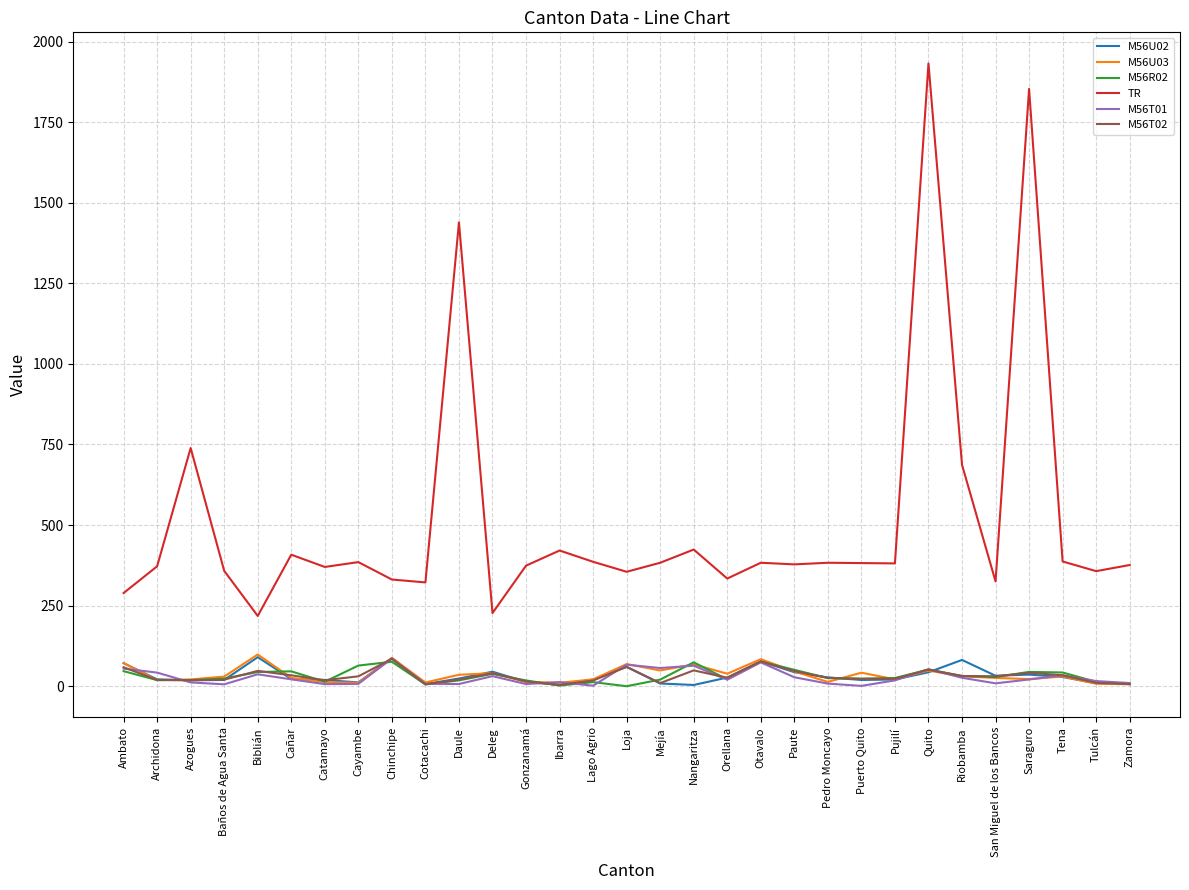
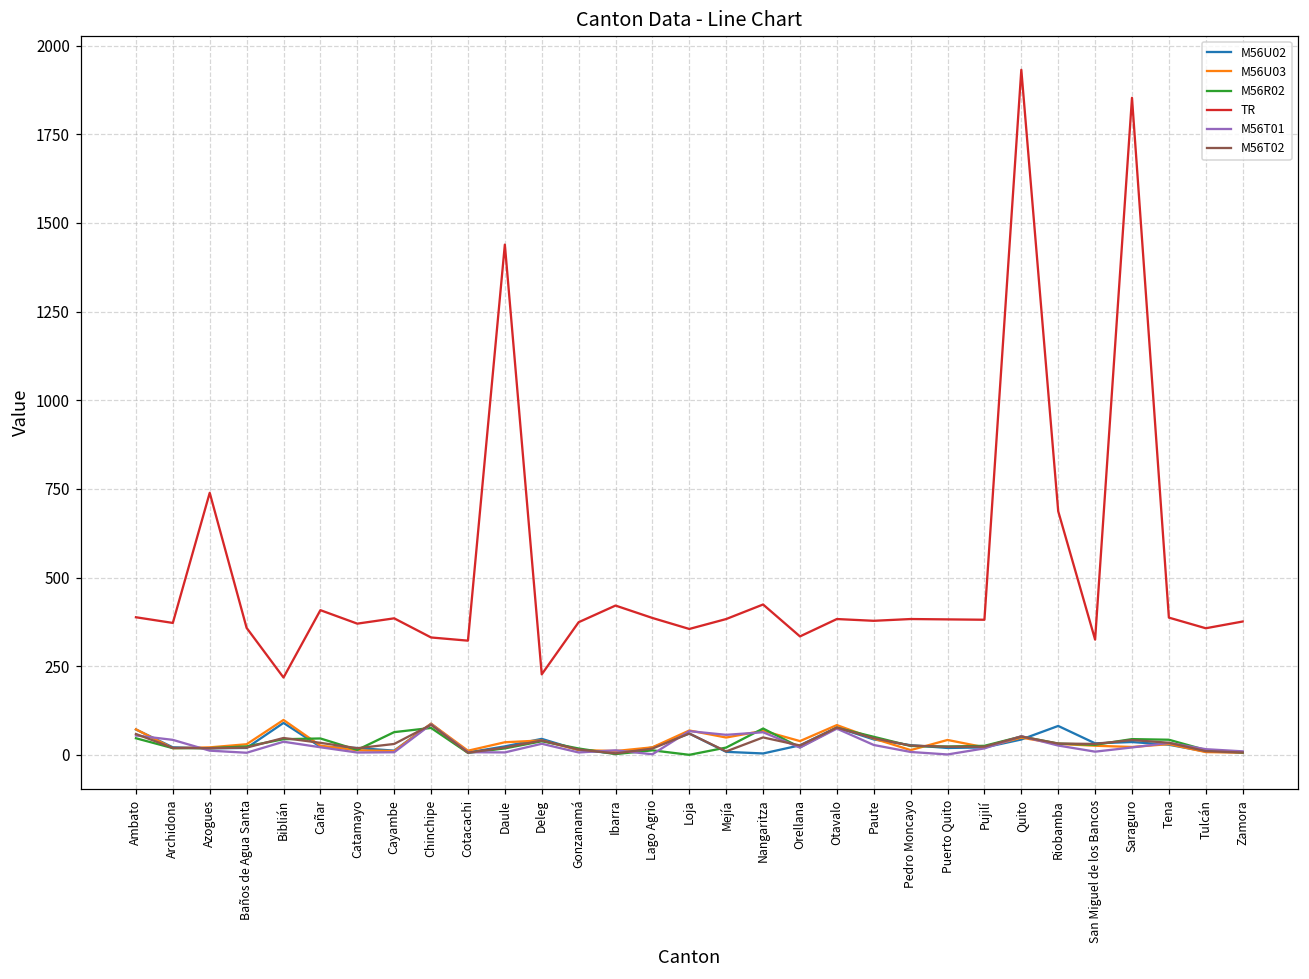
  {
    "M56U02": {
      "Biblián": 90,
      "Nangaritza": 0,
      "Riobamba": 80
    },
    "M56U03": {
      "Biblián": 100,
      "Daule": 40,
      "Orellana": 40,
      "Puerto Quito": 40
    },
    "M56R02": {
      "Cañar": 50,
      "Cayambe": 60,
      "Chinchipe": 80,
      "Loja": 0,
      "Mejía": 20,
      "Tena": 40
    },
    "TR": {
-     "Ambato": 290,
+     "Ambato": 390,
      "Archidona": 370,
      "Azogues": 740,
      "Baños de Agua Santa": 360,
      "Biblián": 220,
      "Cañar": 410,
      "Catamayo": 370,
      "Cayambe": 390,
      "Chinchipe": 330,
      "Cotacachi": 320,
      "Daule": 1440,
      "Deleg": 230,
      "Gonzanamá": 370,
      "Ibarra": 420,
      "Lago Agrio": 390,
      "Loja": 360,
      "Mejía": 380,
      "Nangaritza": 420,
      "Orellana": 330,
      "Otavalo": 380,
      "Paute": 380,
      "Pedro Moncayo": 380,
      "Puerto Quito": 380,
      "Pujilí": 380,
      "Quito": 1930,
      "Riobamba": 690,
      "San Miguel de los Bancos": 330,
      "Saraguro": 1850,
      "Tena": 390,
      "Tulcán": 360,
      "Zamora": 380
    },
    "M56T01": {
      "Archidona": 40,
      "Baños de Agua Santa": 10,
      "Daule": 10,
      "Lago Agrio": 0,
      "Paute": 30,
      "Puerto Quito": 0,
      "San Miguel de los Bancos": 10
    },
    "M56T02": {
      "Cañar": 30,
      "Cayambe": 30,
      "Nangaritza": 50
    }
  }
